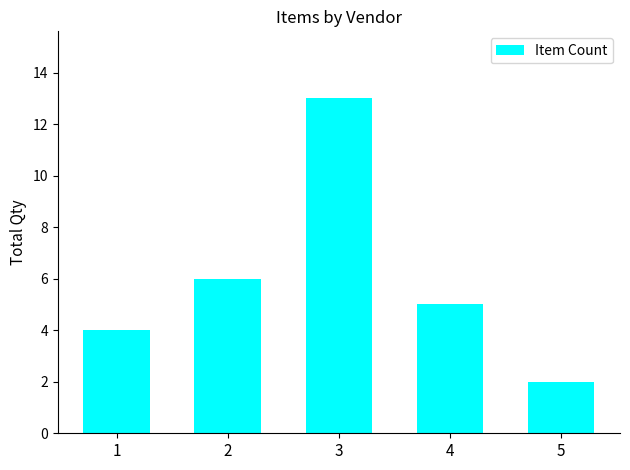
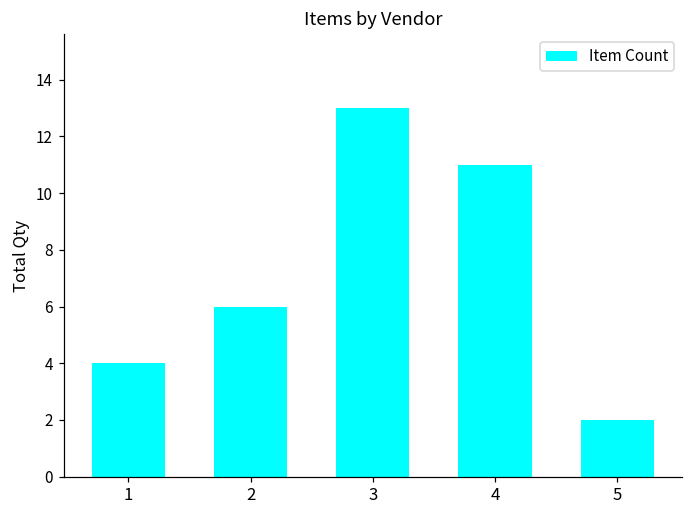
  {
    "1": 4,
    "2": 6,
    "3": 13,
-   "4": 5,
+   "4": 11,
    "5": 2
  }
